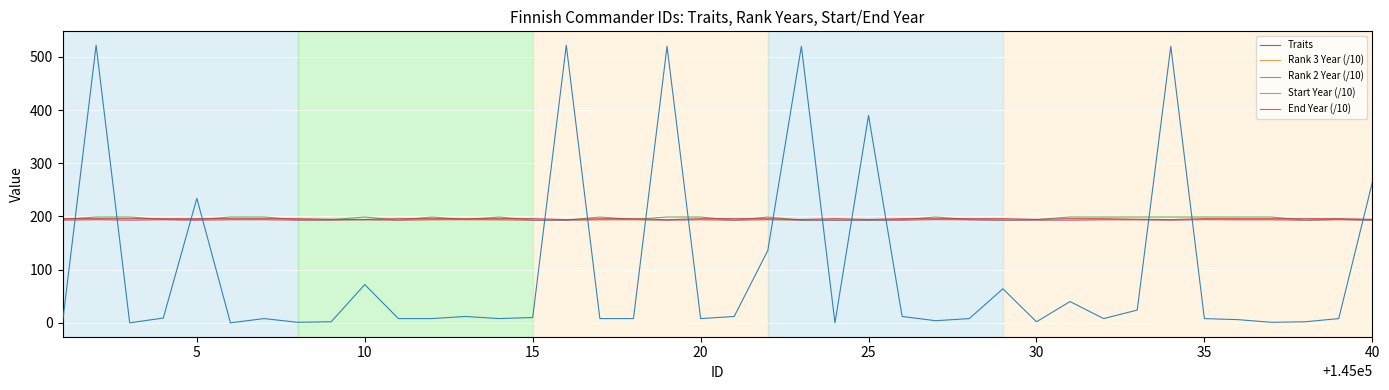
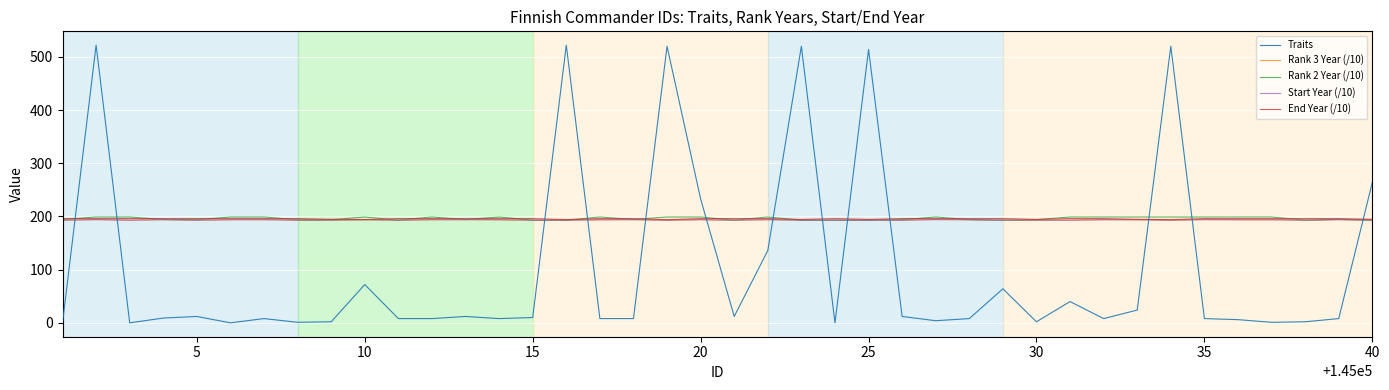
  {
    "Traits": {
-     "5": 230,
+     "5": 10,
      "10": 70,
      "15": 10,
-     "20": 10,
-     "25": 390,
+     "20": 230,
+     "25": 510,
      "30": 0,
      "35": 10,
      "40": 260
    },
    "Rank 2 Year (/10)": {
      "10": 200
    }
  }
